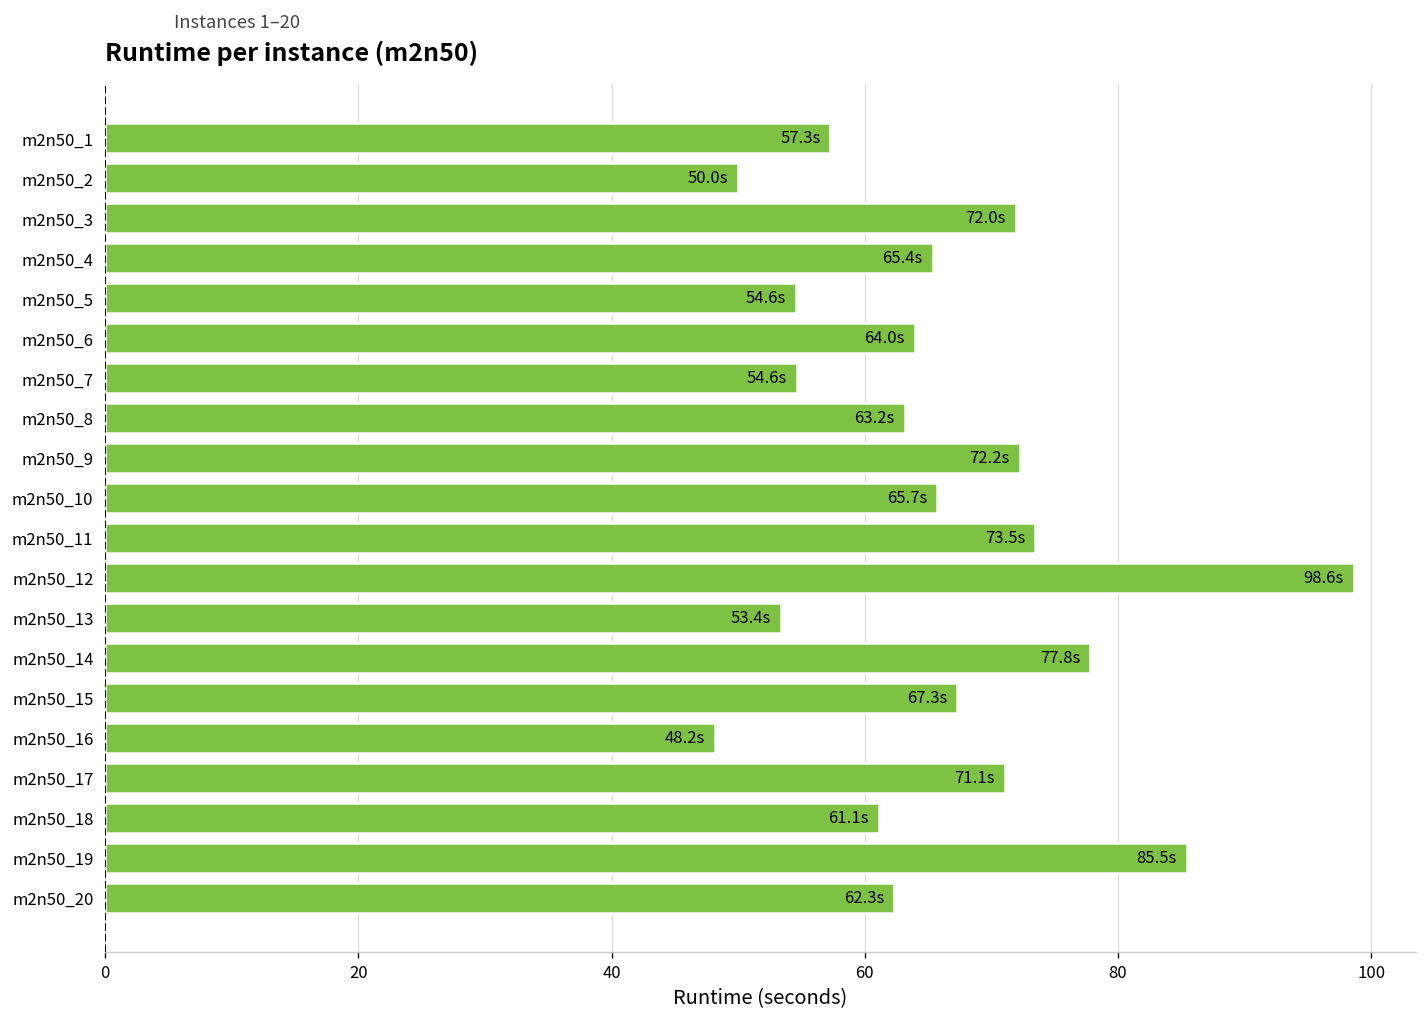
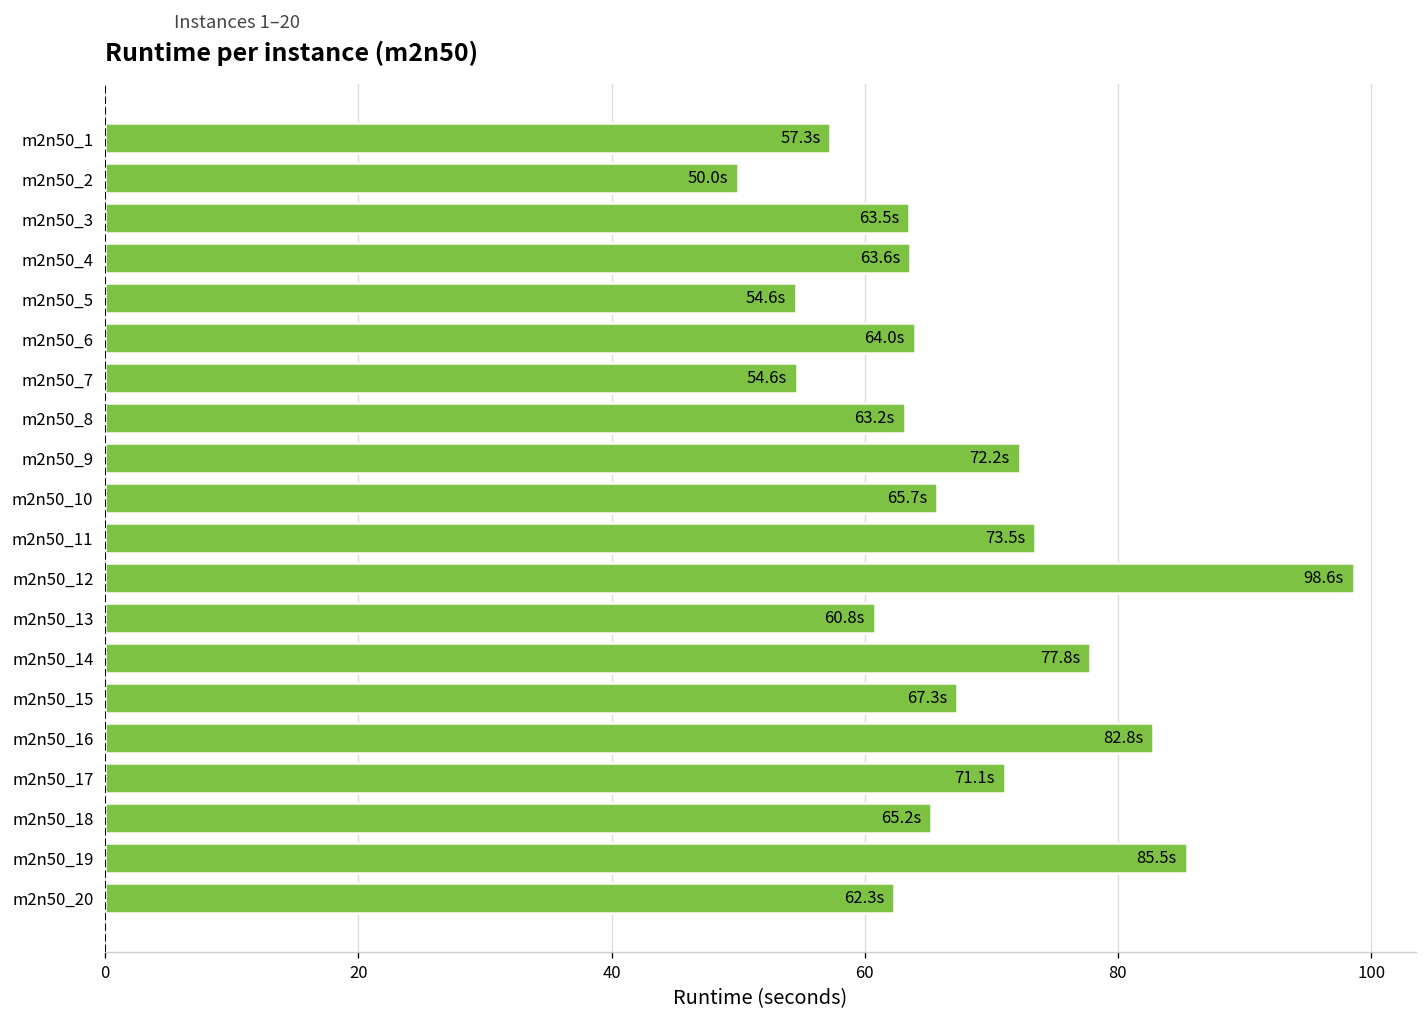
  {
    "m2n50_1": "57.3s",
    "m2n50_2": "50.0s",
-   "m2n50_3": "72.0s",
-   "m2n50_4": "65.4s",
+   "m2n50_3": "63.5s",
+   "m2n50_4": "63.6s",
    "m2n50_5": "54.6s",
    "m2n50_6": "64.0s",
    "m2n50_7": "54.6s",
    "m2n50_8": "63.2s",
    "m2n50_9": "72.2s",
    "m2n50_10": "65.7s",
    "m2n50_11": "73.5s",
    "m2n50_12": "98.6s",
-   "m2n50_13": "53.4s",
+   "m2n50_13": "60.8s",
    "m2n50_14": "77.8s",
    "m2n50_15": "67.3s",
-   "m2n50_16": "48.2s",
+   "m2n50_16": "82.8s",
    "m2n50_17": "71.1s",
-   "m2n50_18": "61.1s",
+   "m2n50_18": "65.2s",
    "m2n50_19": "85.5s",
    "m2n50_20": "62.3s"
  }
